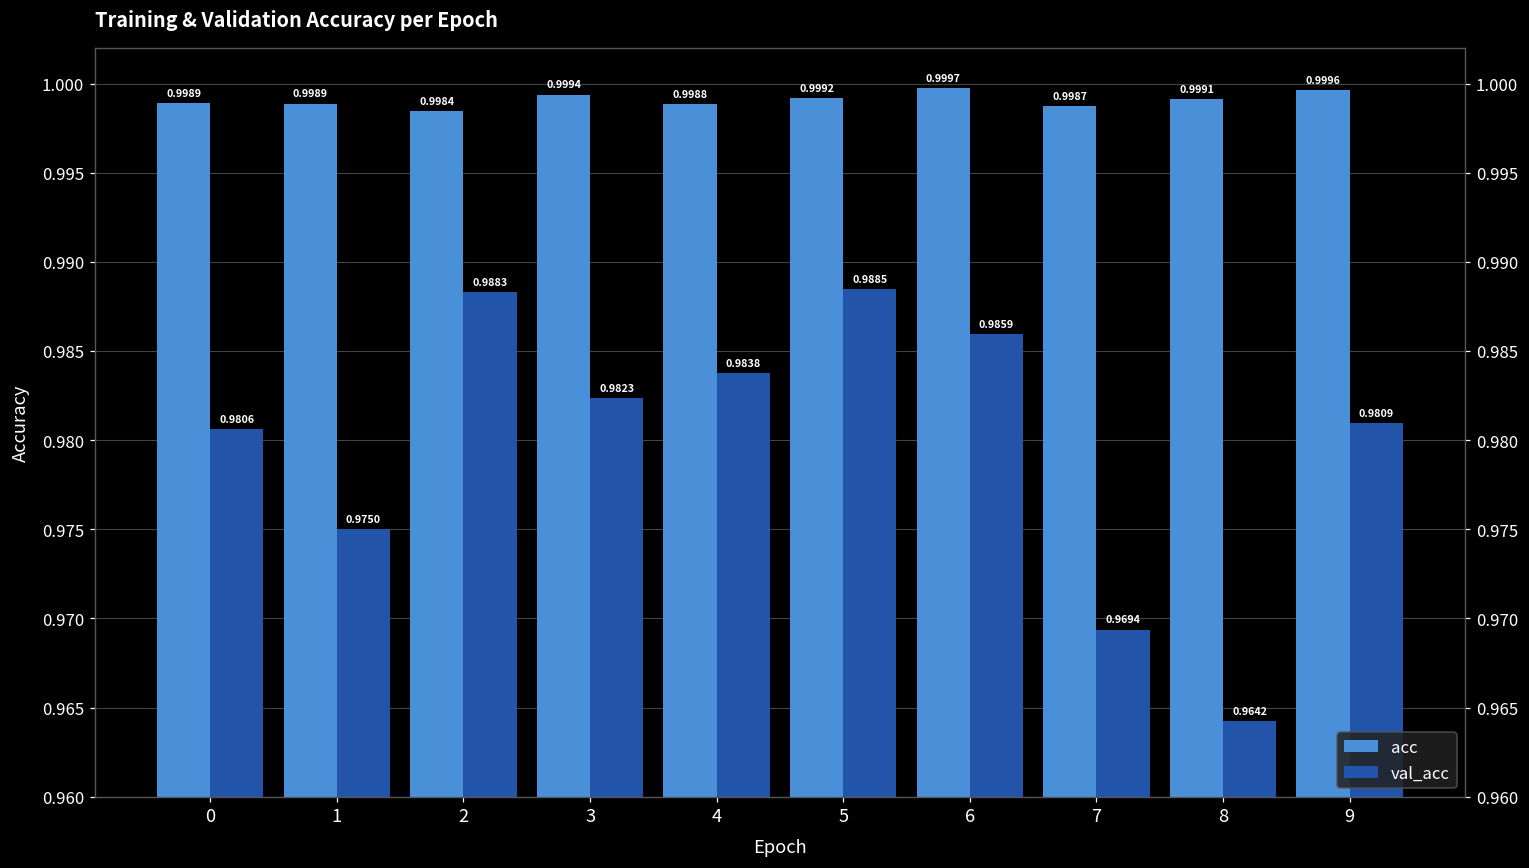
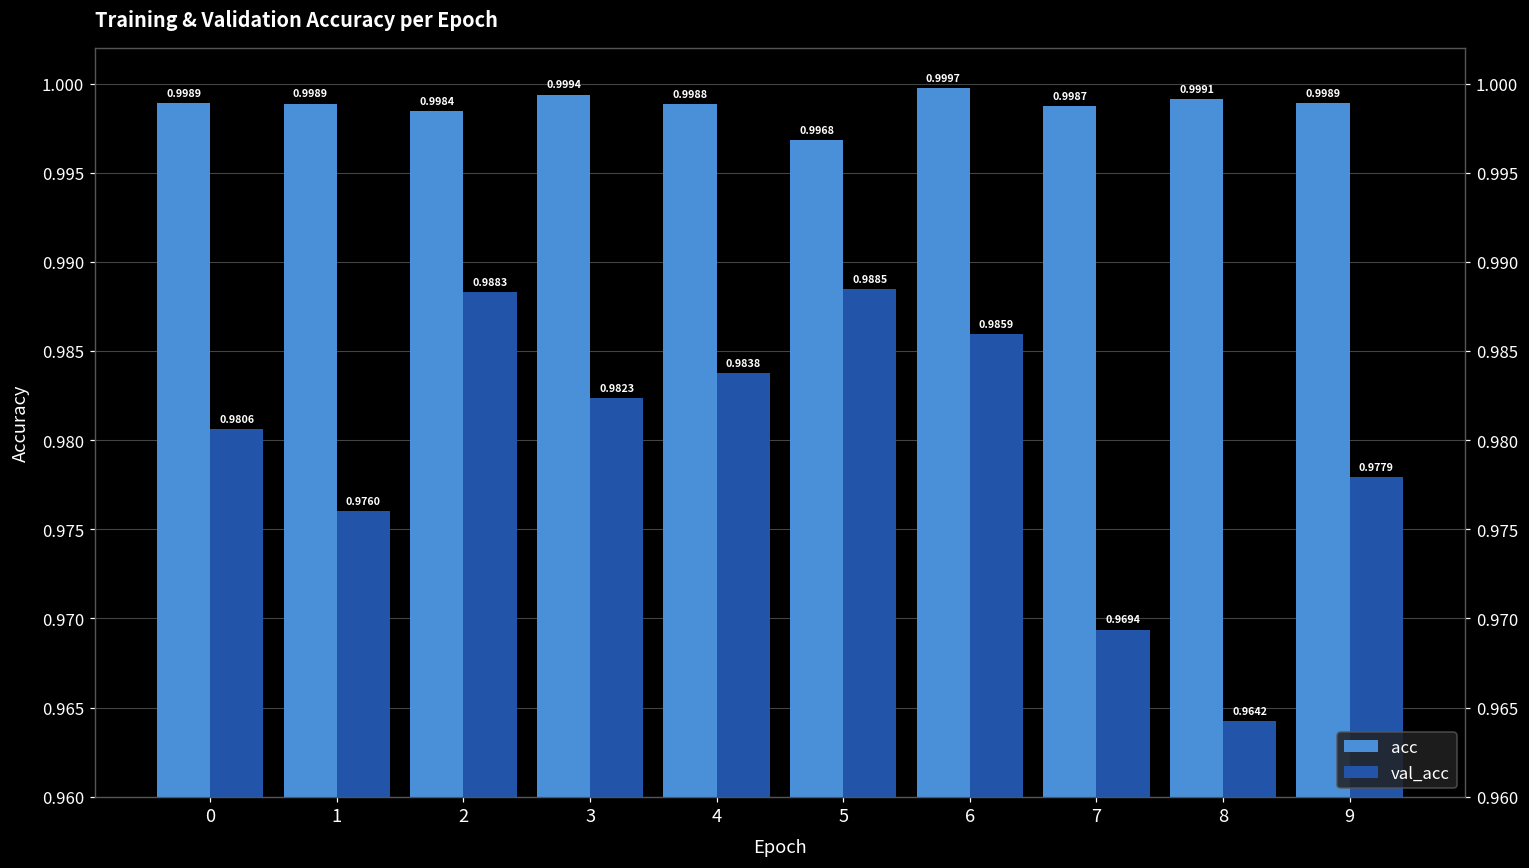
  {
    "acc": {
      "0": 0.9989,
      "1": 0.9989,
      "2": 0.9984,
      "3": 0.9994,
      "4": 0.9988,
-     "5": 0.9992,
+     "5": 0.9968,
      "6": 0.9997,
      "7": 0.9987,
      "8": 0.9991,
-     "9": 0.9996
+     "9": 0.9989
    },
    "val_acc": {
      "0": 0.9806,
-     "1": 0.9750,
+     "1": 0.9760,
      "2": 0.9883,
      "3": 0.9823,
      "4": 0.9838,
      "5": 0.9885,
      "6": 0.9859,
      "7": 0.9694,
      "8": 0.9642,
-     "9": 0.9809
+     "9": 0.9779
    }
  }
